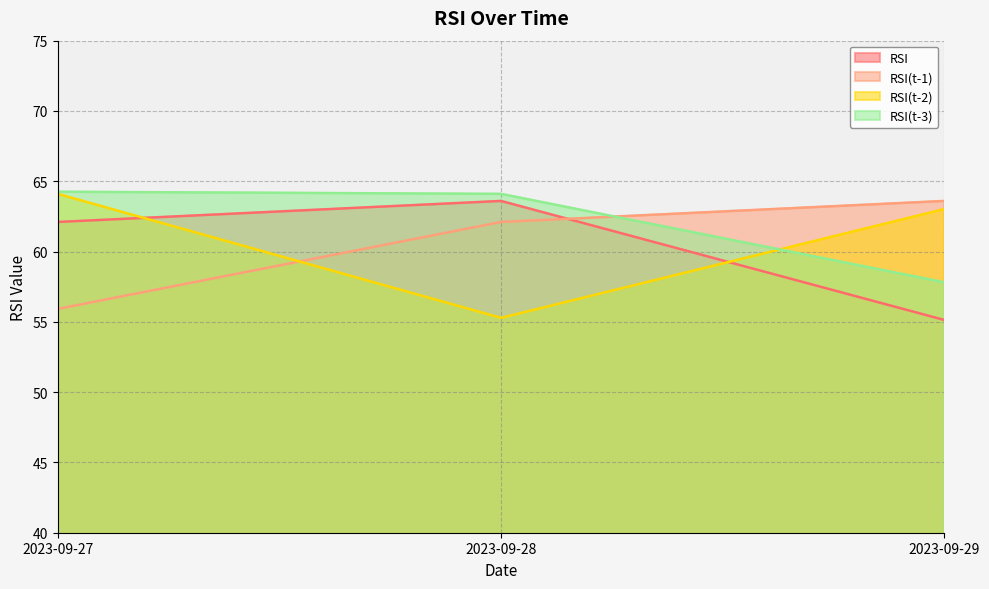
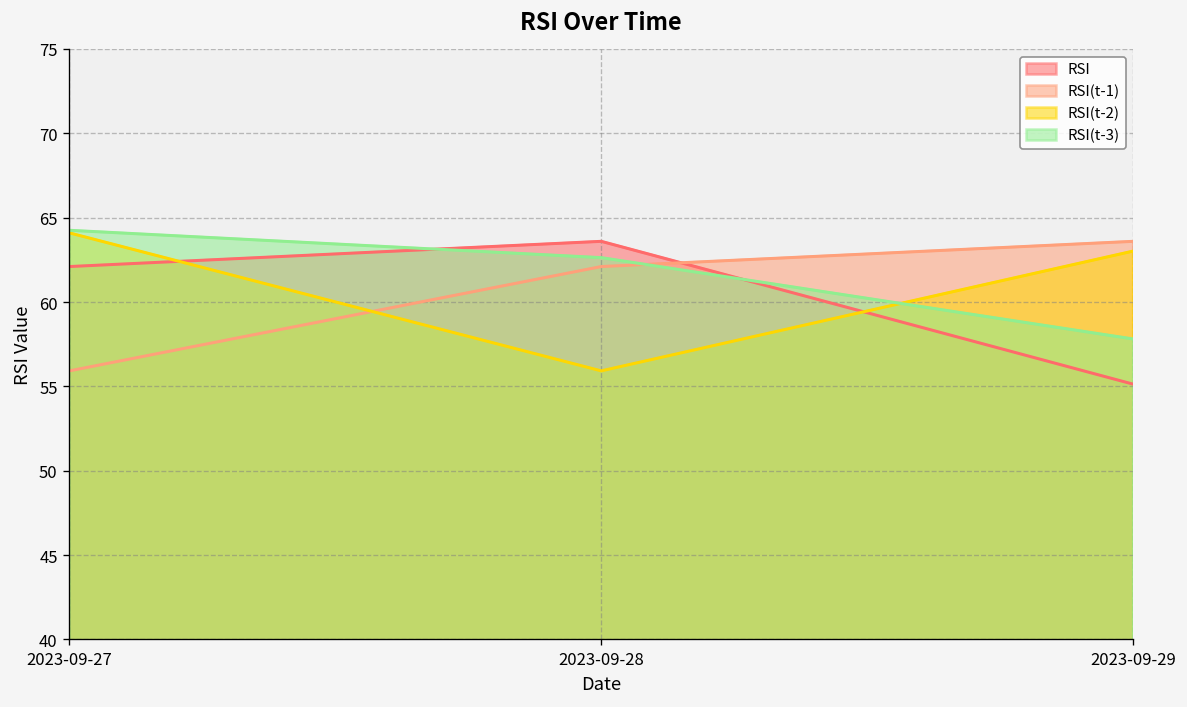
  {
    "RSI(t-2)": {
-     "2023-09-28": 55.3,
+     "2023-09-28": 55.9,
      "2023-09-29": 63.0
    },
    "RSI(t-3)": {
-     "2023-09-28": 64.1,
+     "2023-09-28": 62.6,
      "2023-09-29": 57.8
    }
  }
